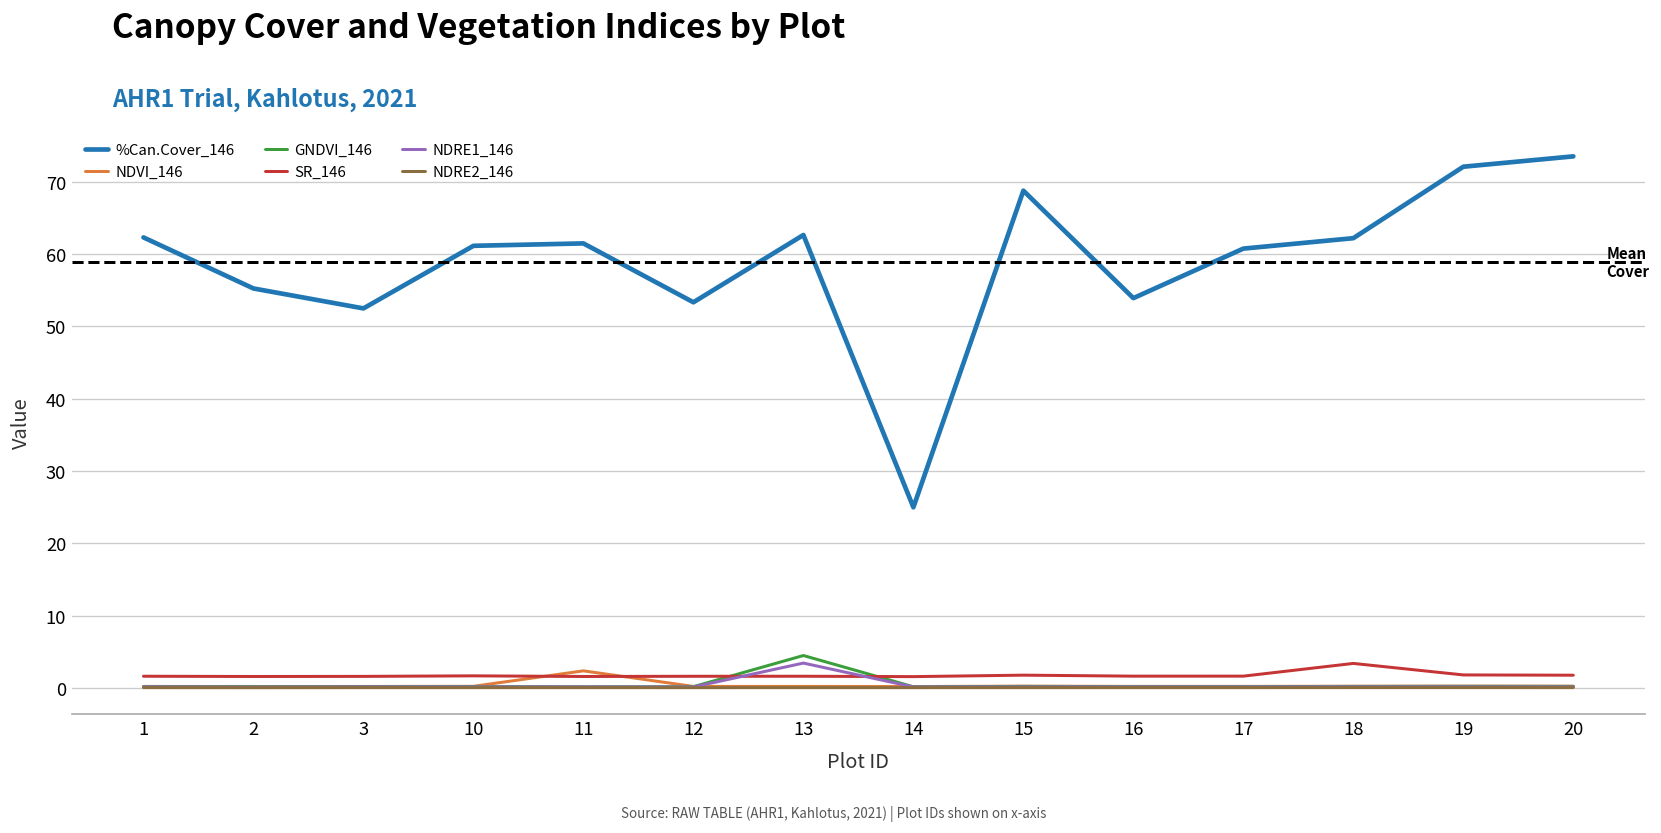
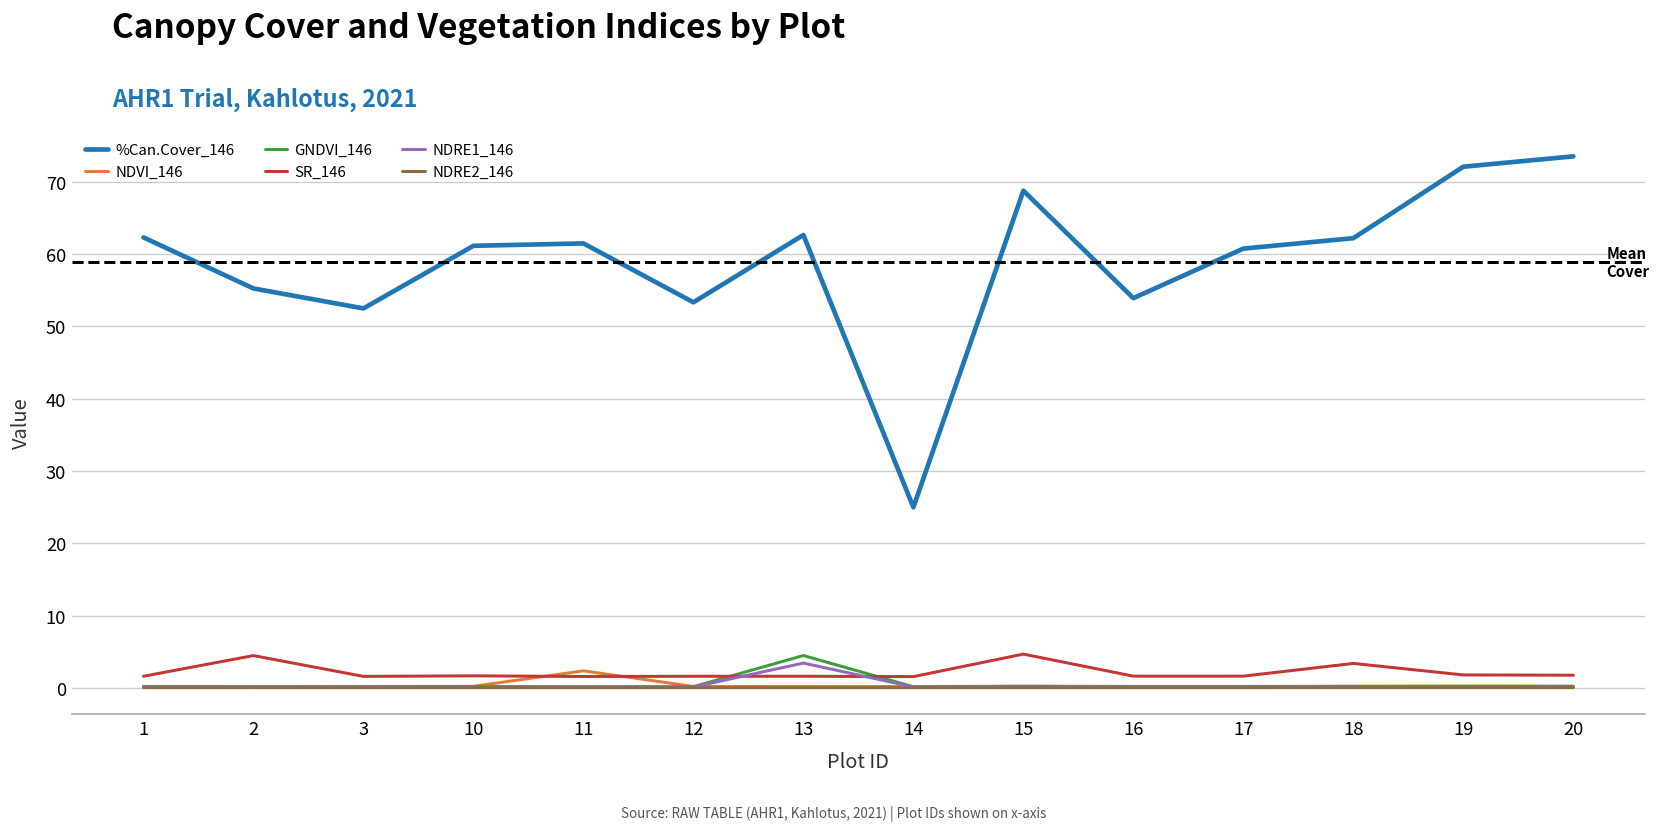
  {
    "%Can.Cover_146": {
      "1": 62,
      "2": 55,
      "3": 52,
      "10": 61,
      "11": 61,
      "12": 53,
      "13": 63,
      "14": 25,
      "15": 69,
      "16": 54,
      "17": 61,
      "18": 62,
      "19": 72,
      "20": 74
    },
    "NDVI_146": {
      "11": 2
    },
    "GNDVI_146": {
      "13": 5
    },
    "SR_146": {
      "1": 2,
-     "2": 2,
+     "2": 5,
      "3": 2,
      "10": 2,
      "11": 2,
      "12": 2,
      "13": 2,
      "14": 2,
-     "15": 2,
+     "15": 5,
      "16": 2,
      "17": 2,
      "18": 3,
      "19": 2,
      "20": 2
    },
    "NDRE1_146": {
      "13": 3
    }
  }
